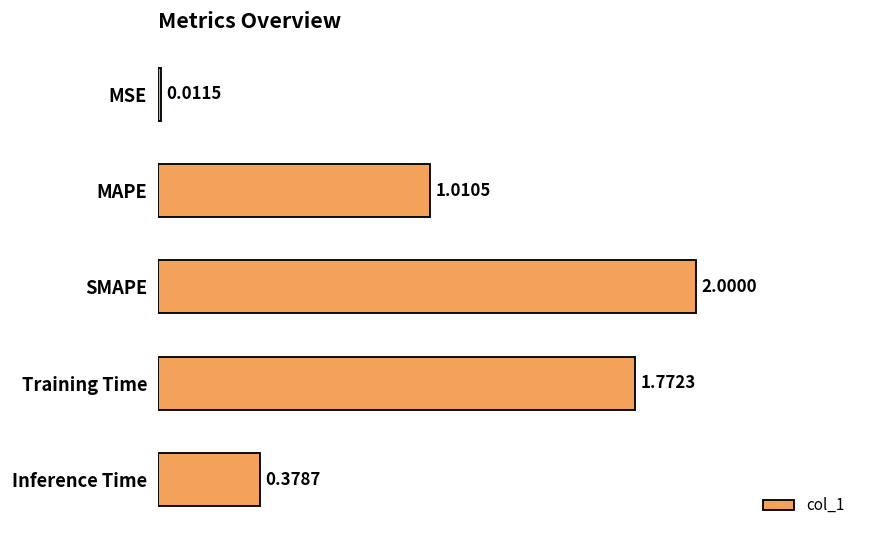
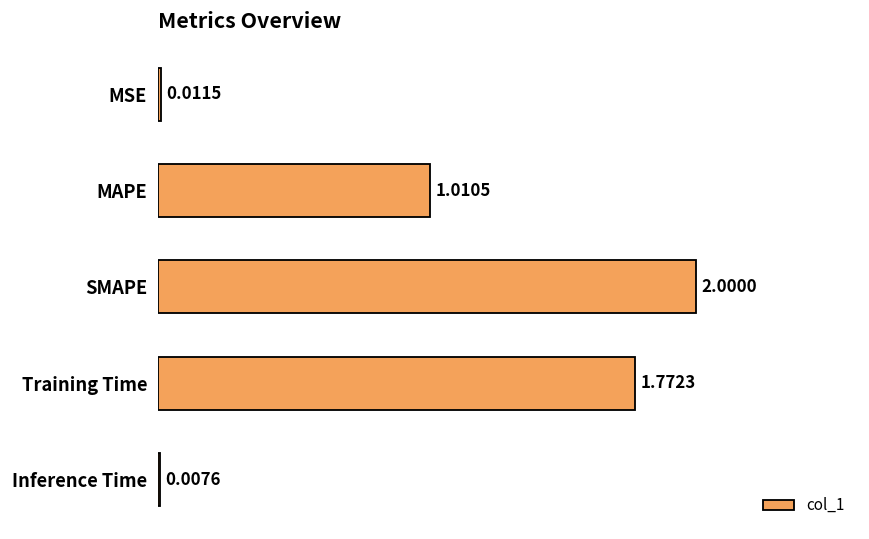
  {
    "MSE": 0.0115,
    "MAPE": 1.0105,
    "SMAPE": 2.0000,
    "Training Time": 1.7723,
-   "Inference Time": 0.3787
+   "Inference Time": 0.0076
  }
